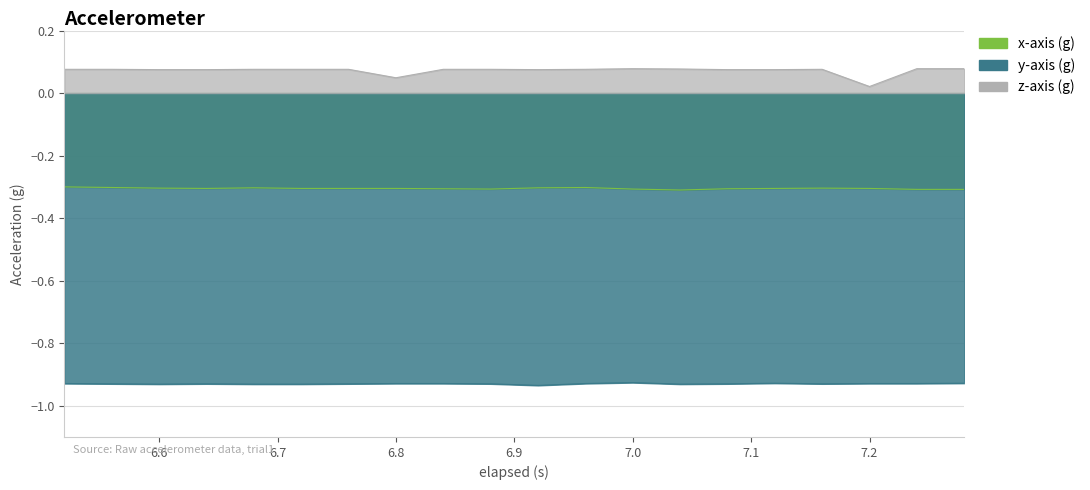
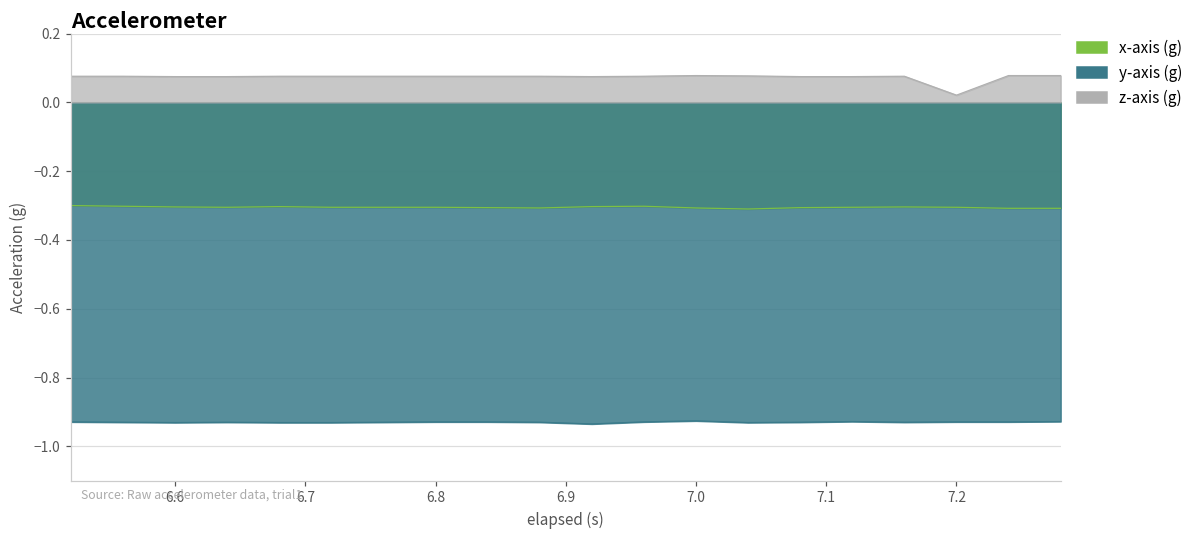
  {
    "z-axis (g)": {
      "6.6": 0.08,
-     "6.8": 0.05,
+     "6.8": 0.08,
      "7.0": 0.08,
      "7.2": 0.02
    }
  }
